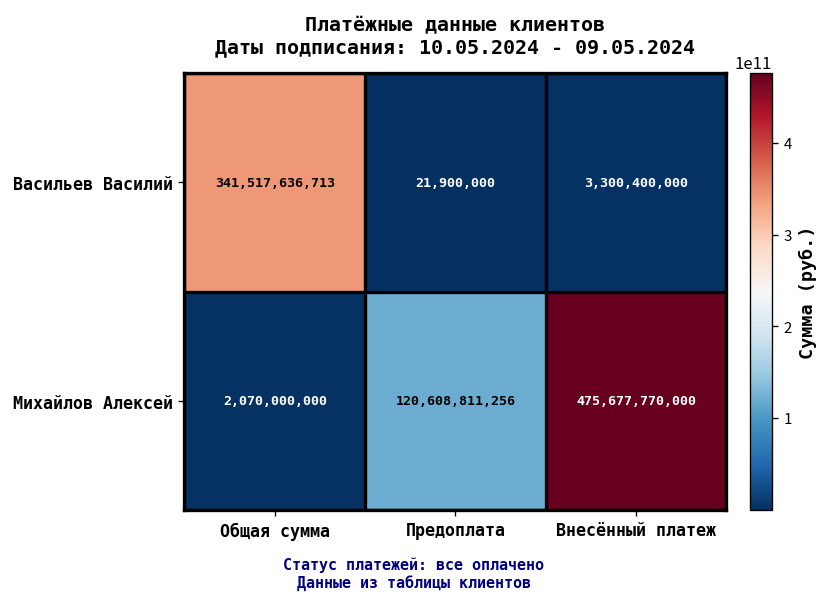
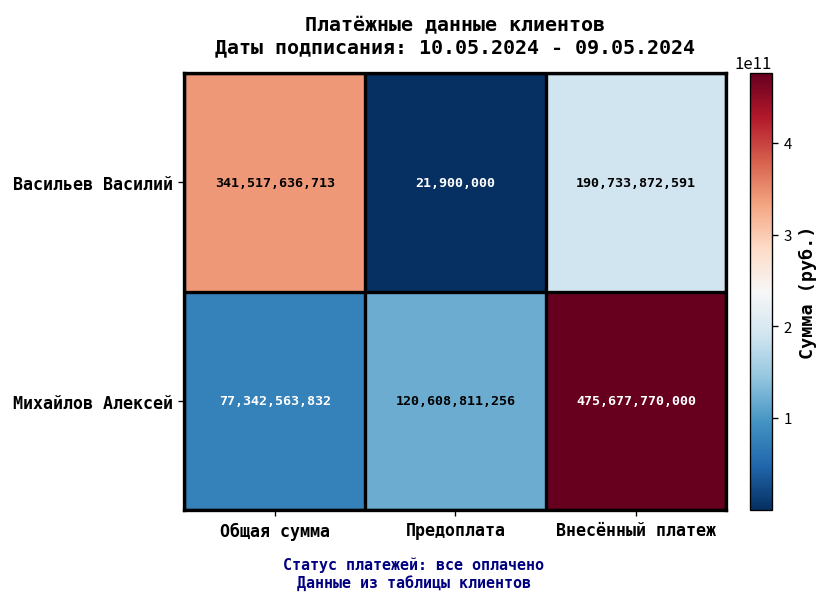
  {
    "Васильев Василий": {
      "Общая сумма": "341,517,636,713",
      "Предоплата": "21,900,000",
-     "Внесённый платеж": "3,300,400,000"
+     "Внесённый платеж": "190,733,872,591"
    },
    "Михайлов Алексей": {
-     "Общая сумма": "2,070,000,000",
+     "Общая сумма": "77,342,563,832",
      "Предоплата": "120,608,811,256",
      "Внесённый платеж": "475,677,770,000"
    }
  }
